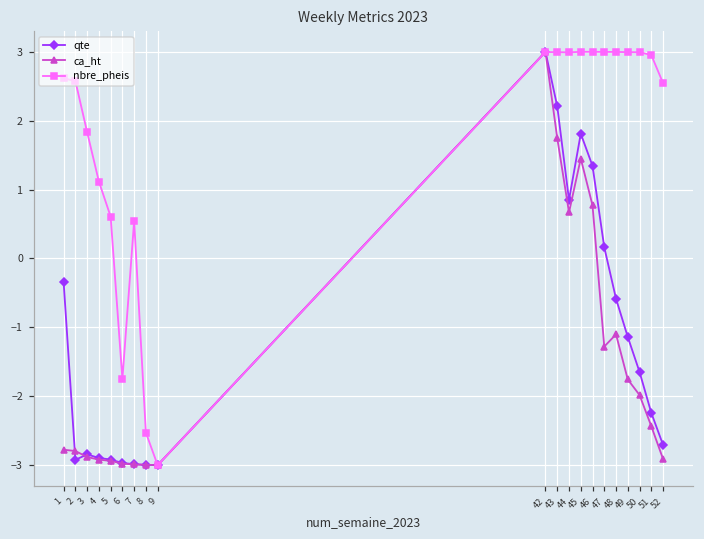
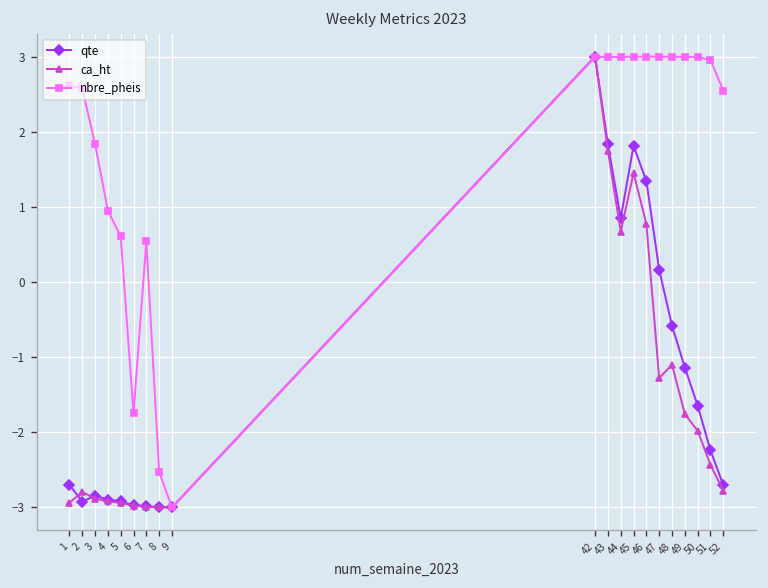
  {
    "qte": {
-     "1": -0.3,
+     "1": -2.7,
      "2": -2.9,
-     "43": 2.2,
+     "43": 1.8,
      "44": 0.9,
      "45": 1.8,
      "46": 1.3,
      "47": 0.2,
      "48": -0.6,
      "49": -1.1,
      "50": -1.6,
      "51": -2.2,
      "52": -2.7
    },
    "ca_ht": {
-     "1": -2.8,
+     "1": -2.9,
      "2": -2.8,
      "43": 1.7,
      "44": 0.7,
      "45": 1.5,
      "46": 0.8,
      "47": -1.3,
      "48": -1.1,
      "49": -1.8,
      "50": -2.0,
      "51": -2.4,
-     "52": -2.9
+     "52": -2.8
    },
    "nbre_pheis": {
      "3": 1.8,
-     "4": 1.1,
+     "4": 0.9,
      "5": 0.6,
      "6": -1.7,
      "7": 0.5,
      "8": -2.5,
      "43": 3.0,
      "44": 3.0,
      "45": 3.0,
      "46": 3.0,
      "47": 3.0,
      "48": 3.0,
      "49": 3.0,
      "50": 3.0,
      "51": 3.0,
      "52": 2.5
    }
  }
